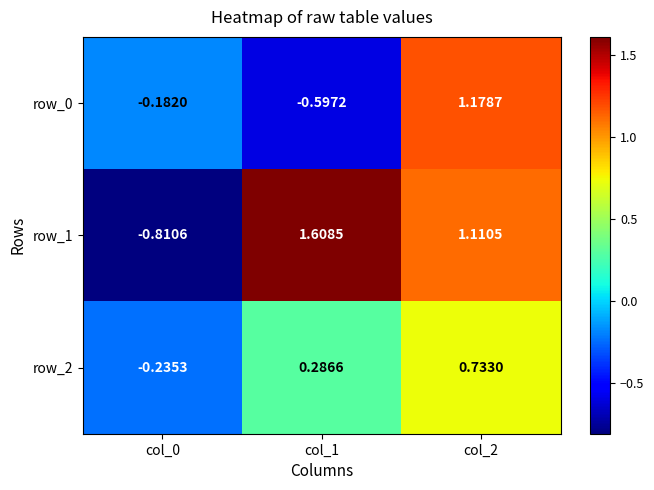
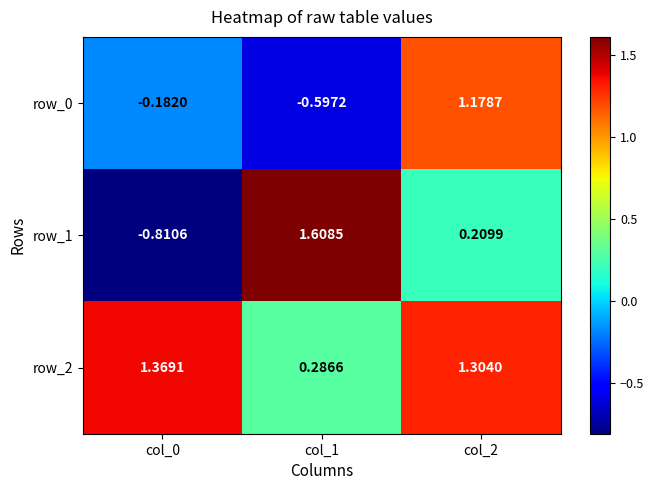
  {
    "row_0": {
      "col_0": -0.1820,
      "col_1": -0.5972,
      "col_2": 1.1787
    },
    "row_1": {
      "col_0": -0.8106,
      "col_1": 1.6085,
-     "col_2": 1.1105
+     "col_2": 0.2099
    },
    "row_2": {
-     "col_0": -0.2353,
+     "col_0": 1.3691,
      "col_1": 0.2866,
-     "col_2": 0.7330
+     "col_2": 1.3040
    }
  }
